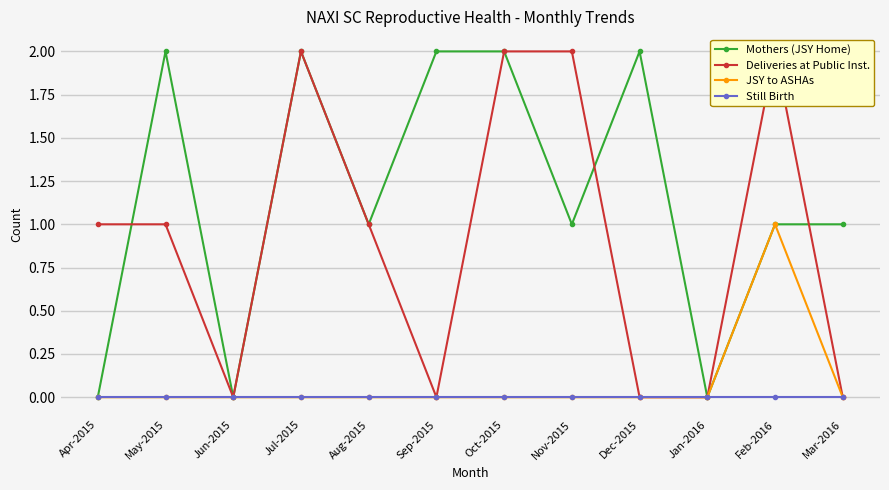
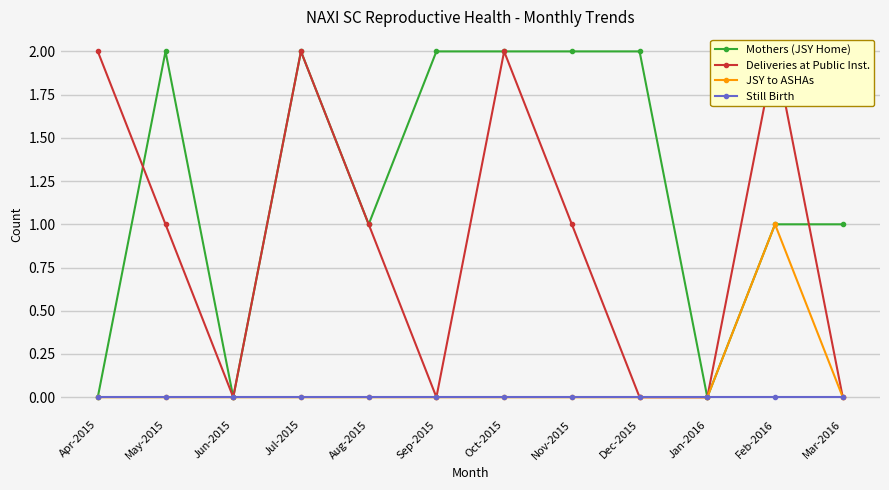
  {
    "Mothers (JSY Home)": {
      "May-2015": 2,
      "Sep-2015": 2,
-     "Nov-2015": 1,
+     "Nov-2015": 2,
      "Dec-2015": 2,
      "Mar-2016": 1
    },
    "Deliveries at Public Inst.": {
-     "Apr-2015": 1,
+     "Apr-2015": 2,
      "May-2015": 1,
-     "Nov-2015": 2
+     "Nov-2015": 1
    },
    "Still Birth": {
      "Feb-2016": 0
    }
  }
